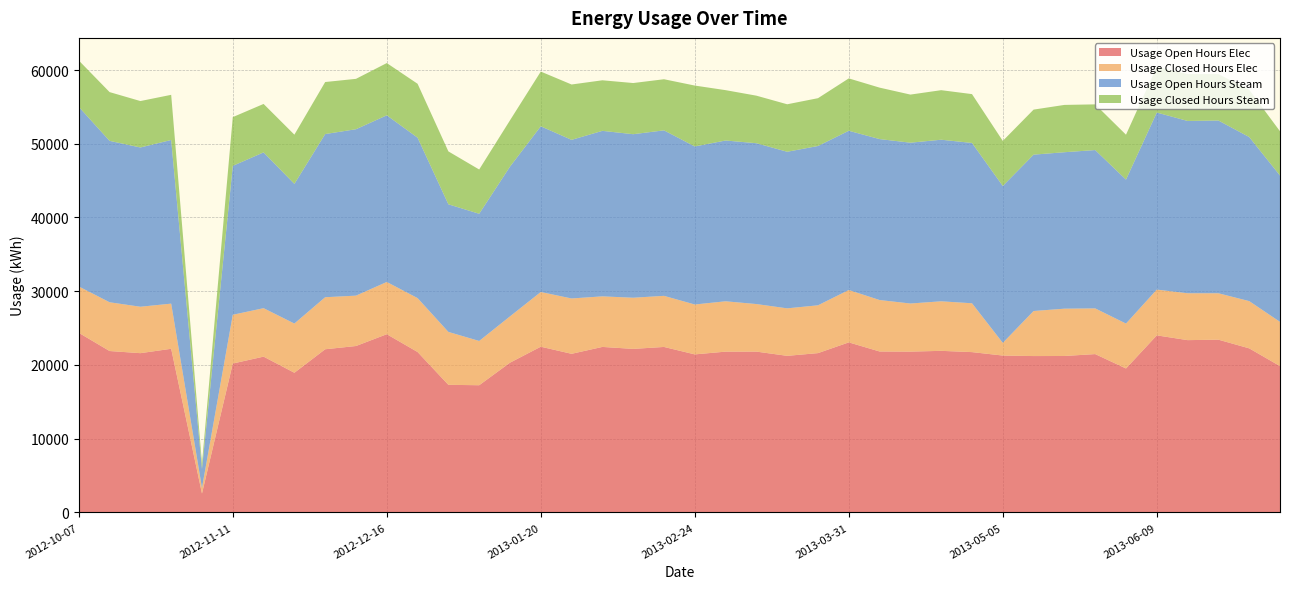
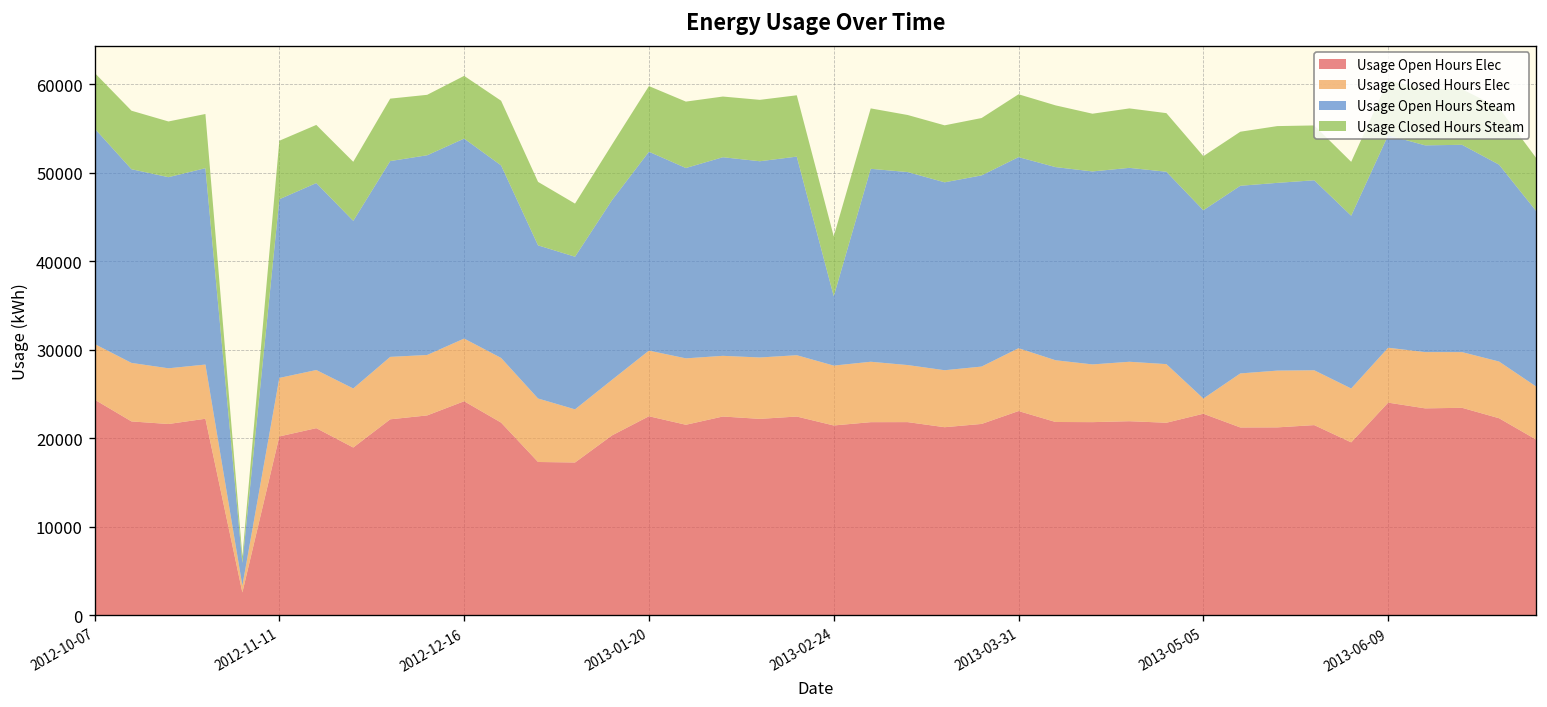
  {
    "Usage Open Hours Elec": {
      "2012-10-07": 24000,
      "2012-11-11": 20000,
      "2012-12-16": 24000,
      "2013-01-20": 22000,
      "2013-02-24": 21000,
      "2013-03-31": 23000,
-     "2013-05-05": 21000,
+     "2013-05-05": 23000,
      "2013-06-09": 24000
    },
    "Usage Closed Hours Elec": {
      "2012-10-07": 6000,
      "2012-11-11": 7000,
      "2012-12-16": 7000,
      "2013-01-20": 7000,
      "2013-02-24": 7000,
      "2013-03-31": 7000,
      "2013-05-05": 2000,
      "2013-06-09": 6000
    },
    "Usage Open Hours Steam": {
      "2012-10-07": 24000,
      "2012-11-11": 20000,
      "2012-12-16": 23000,
      "2013-01-20": 22000,
-     "2013-02-24": 21000,
+     "2013-02-24": 8000,
      "2013-03-31": 22000,
      "2013-05-05": 21000,
      "2013-06-09": 24000
    },
    "Usage Closed Hours Steam": {
      "2012-10-07": 6000,
      "2012-11-11": 7000,
      "2012-12-16": 7000,
      "2013-01-20": 7000,
-     "2013-02-24": 8000,
+     "2013-02-24": 7000,
      "2013-03-31": 7000,
      "2013-05-05": 6000
    }
  }
